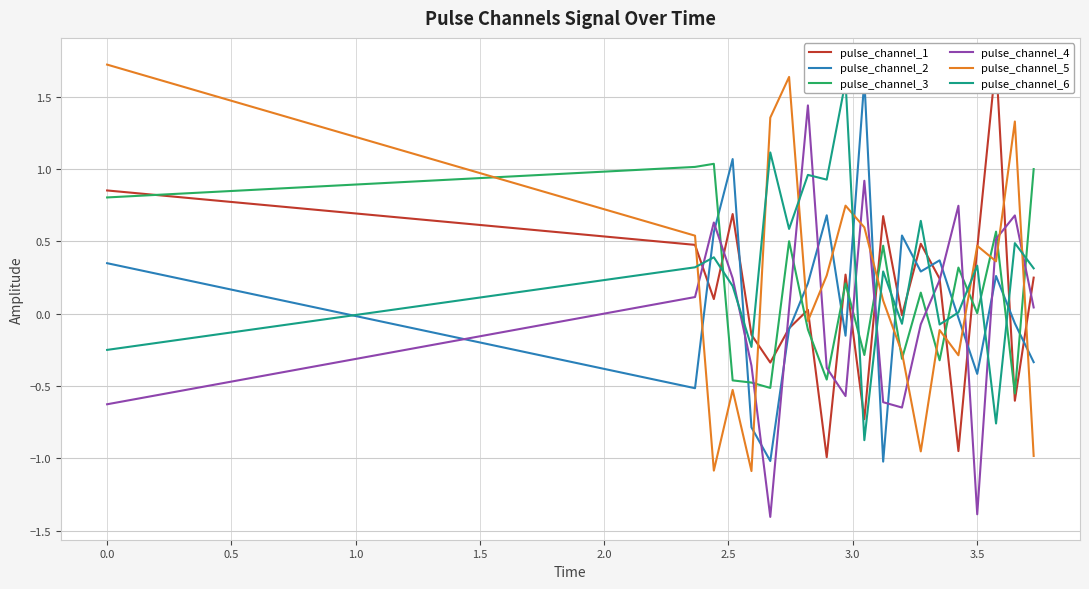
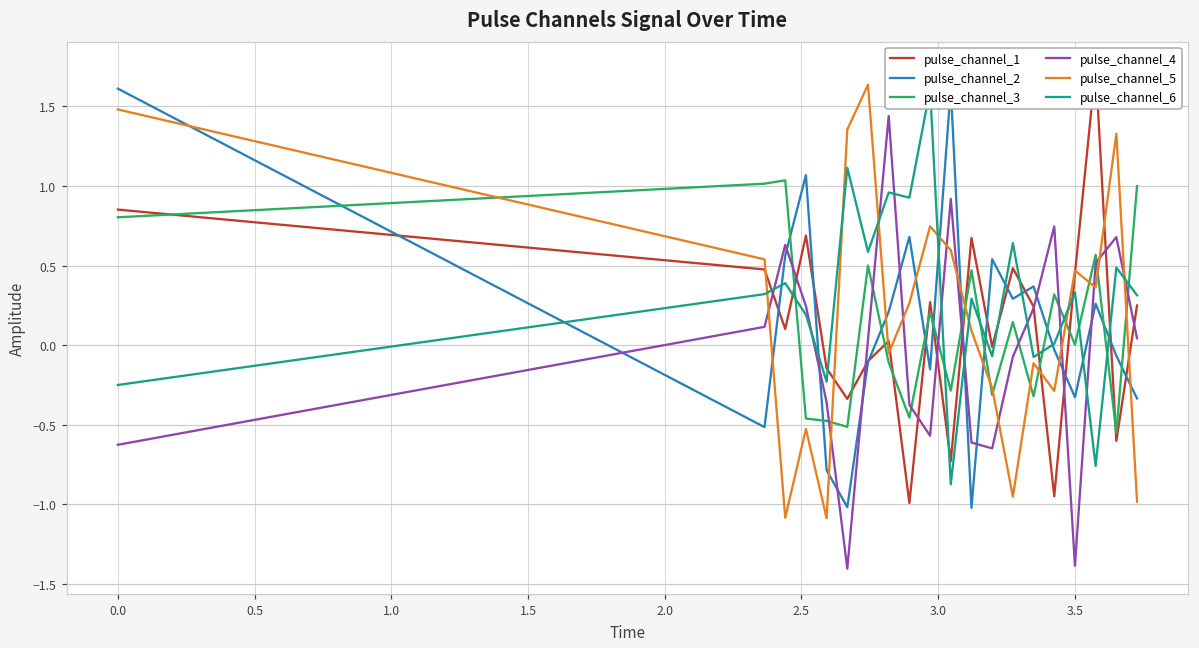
  {
    "pulse_channel_1": {
      "0.0": 0.85
    },
    "pulse_channel_2": {
-     "0.0": 0.35,
-     "3.5": -0.42
+     "0.0": 1.61,
+     "3.5": -0.33
    },
    "pulse_channel_4": {
      "0.0": -0.63,
      "3.5": -1.39
    },
    "pulse_channel_5": {
-     "0.0": 1.72
+     "0.0": 1.48
    }
  }
